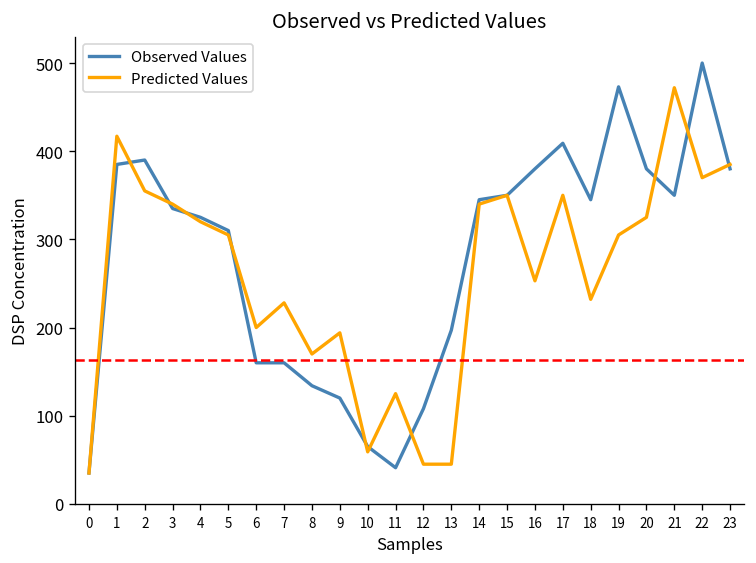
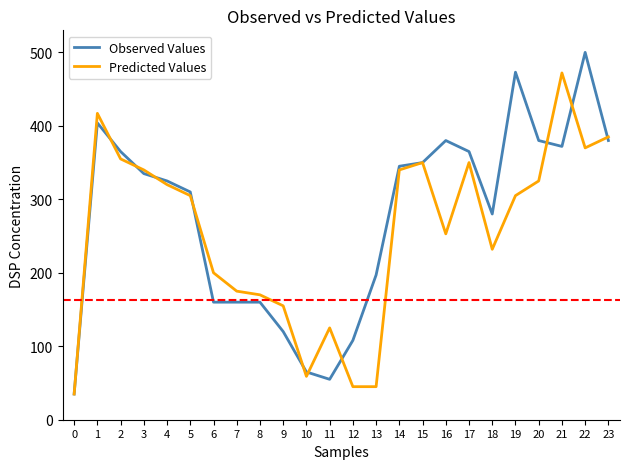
  {
    "Observed Values": {
-     "1": 390,
-     "2": 390,
+     "1": 400,
+     "2": 370,
      "3": 340,
      "4": 330,
      "5": 310,
      "6": 160,
      "7": 160,
-     "8": 130,
+     "8": 160,
      "9": 120,
      "10": 70,
-     "11": 40,
+     "11": 60,
      "12": 110,
      "13": 200,
      "14": 350,
      "16": 380,
-     "17": 410,
-     "18": 350,
+     "17": 370,
+     "18": 280,
      "19": 470,
      "20": 380,
-     "21": 350,
+     "21": 370,
      "22": 500,
      "23": 380
    },
    "Predicted Values": {
      "1": 420,
      "2": 360,
      "3": 340,
      "4": 320,
      "5": 310,
      "6": 200,
-     "7": 230,
+     "7": 180,
      "8": 170,
-     "9": 190,
+     "9": 160,
      "10": 60,
      "11": 130,
      "12": 50,
      "13": 50,
      "14": 340,
      "16": 250,
      "17": 350,
      "18": 230,
      "19": 310,
      "20": 330,
      "21": 470,
      "22": 370,
      "23": 390
    }
  }
